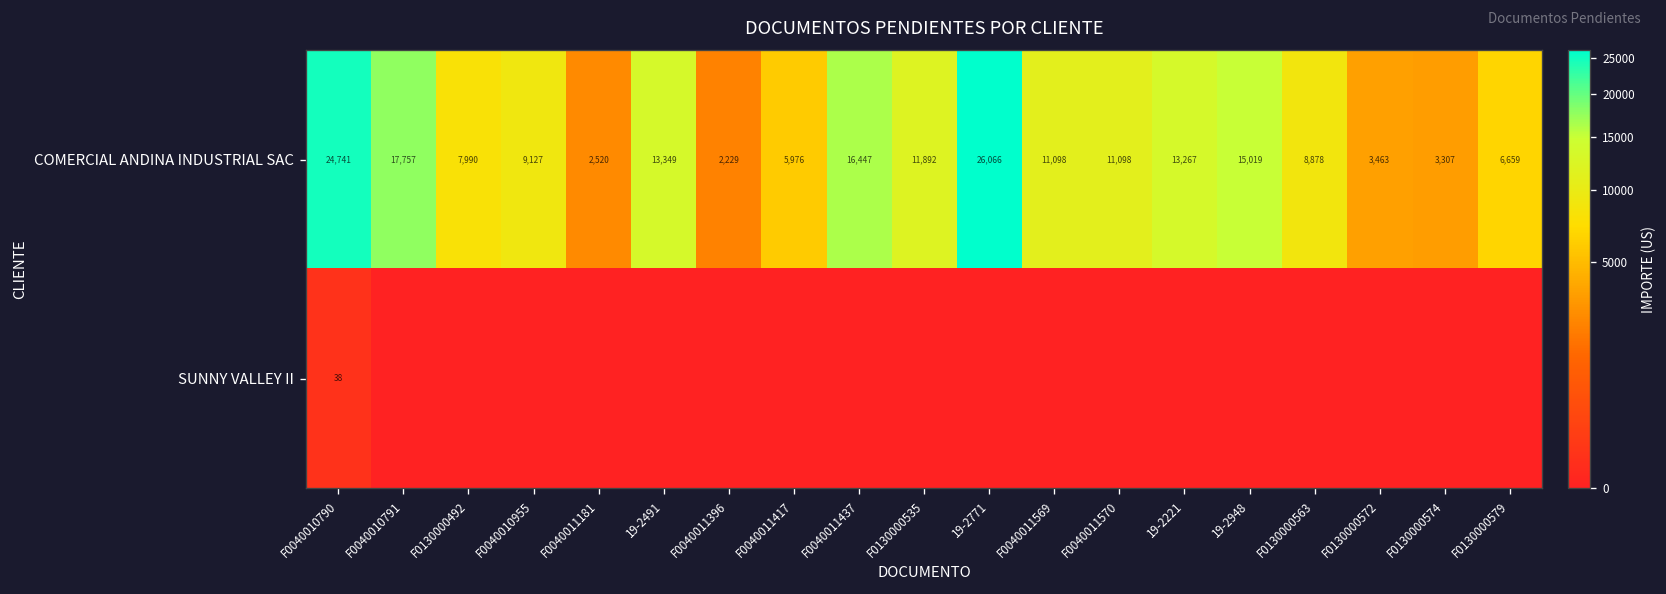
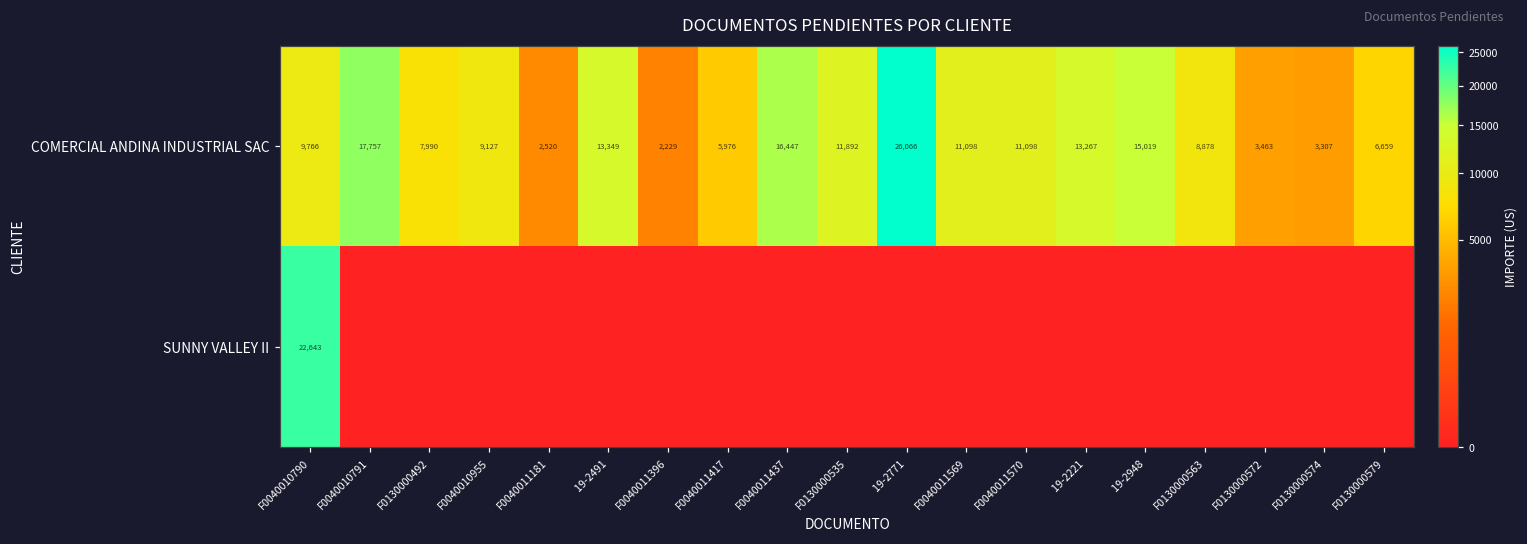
  {
    "COMERCIAL ANDINA INDUSTRIAL SAC": {
-     "F0040010790": "24,741",
+     "F0040010790": "9,766",
      "F0040010791": "17,757",
      "F0130000492": "7,990",
      "F0040010955": "9,127",
      "F0040011181": "2,520",
      "19-2491": "13,349",
      "F0040011396": "2,229",
      "F0040011417": "5,976",
      "F0040011437": "16,447",
      "F0130000535": "11,892",
      "19-2771": "26,066",
      "F0040011569": "11,098",
      "F0040011570": "11,098",
      "19-2221": "13,267",
      "19-2948": "15,019",
      "F0130000563": "8,878",
      "F0130000572": "3,463",
      "F0130000574": "3,307",
      "F0130000579": "6,659"
    },
    "SUNNY VALLEY II": {
-     "F0040010790": "38"
+     "F0040010790": "22,643"
    }
  }
